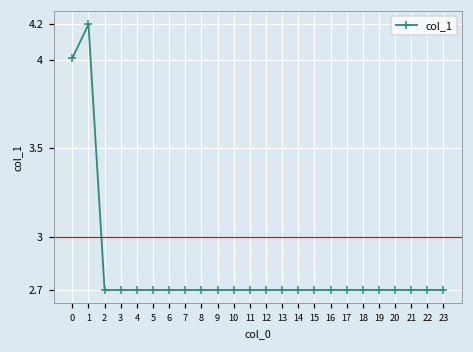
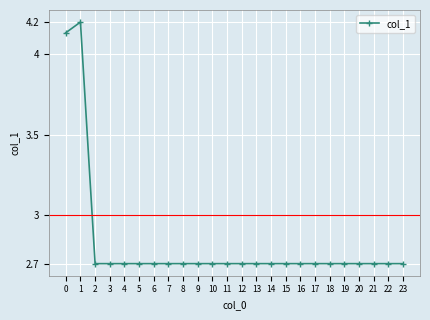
  {
-   "0": 4.01,
+   "0": 4.13,
    "1": 4.20,
    "2": 2.70,
    "3": 2.70,
    "4": 2.70,
    "5": 2.70,
    "6": 2.70,
    "7": 2.70,
    "8": 2.70,
    "9": 2.70,
    "10": 2.70,
    "11": 2.70,
    "12": 2.70,
    "13": 2.70,
    "14": 2.70,
    "15": 2.70,
    "16": 2.70,
    "17": 2.70,
    "18": 2.70,
    "19": 2.70,
    "20": 2.70,
    "21": 2.70,
    "22": 2.70,
    "23": 2.70
  }
